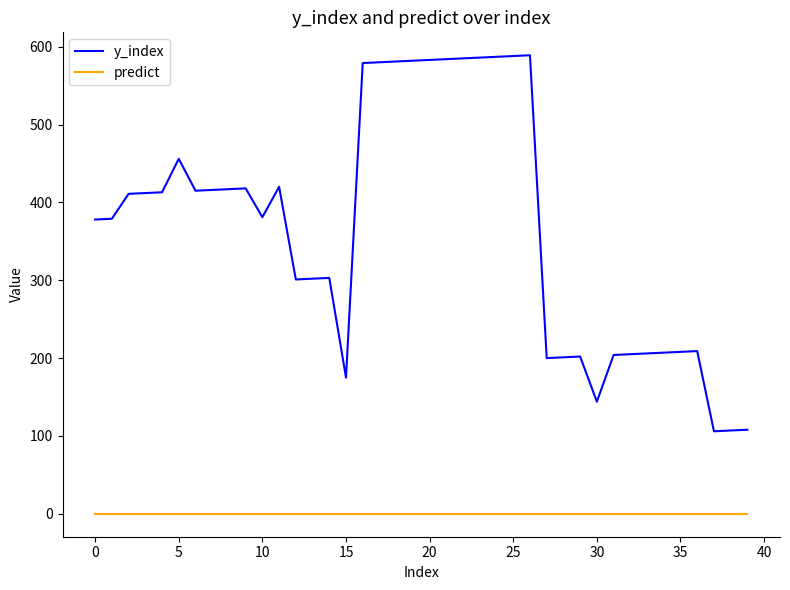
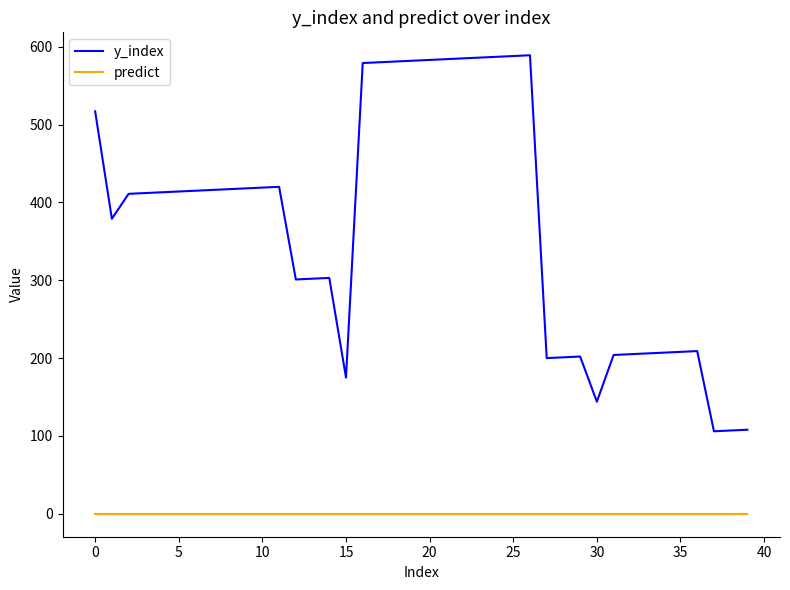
  {
    "y_index": {
-     "0": 380,
-     "5": 460,
-     "10": 380,
+     "0": 520,
+     "5": 410,
+     "10": 420,
      "15": 180,
      "20": 580,
      "25": 590,
      "30": 140,
      "35": 210
    },
    "predict": {
      "0": 0,
      "5": 0,
      "10": 0,
      "15": 0,
      "20": 0,
      "25": 0,
      "30": 0,
      "35": 0
    }
  }
